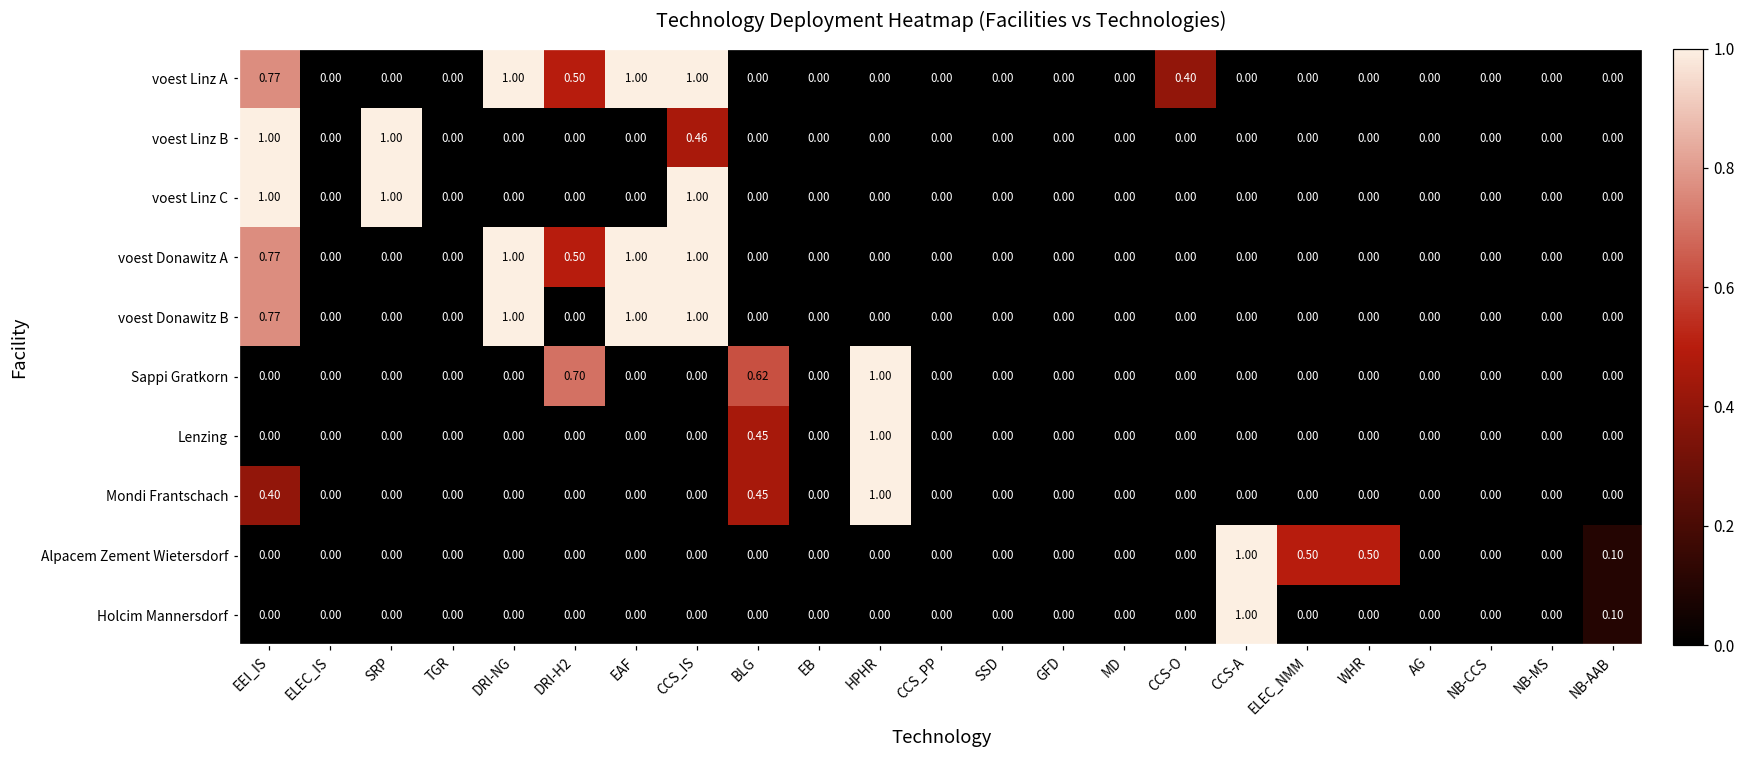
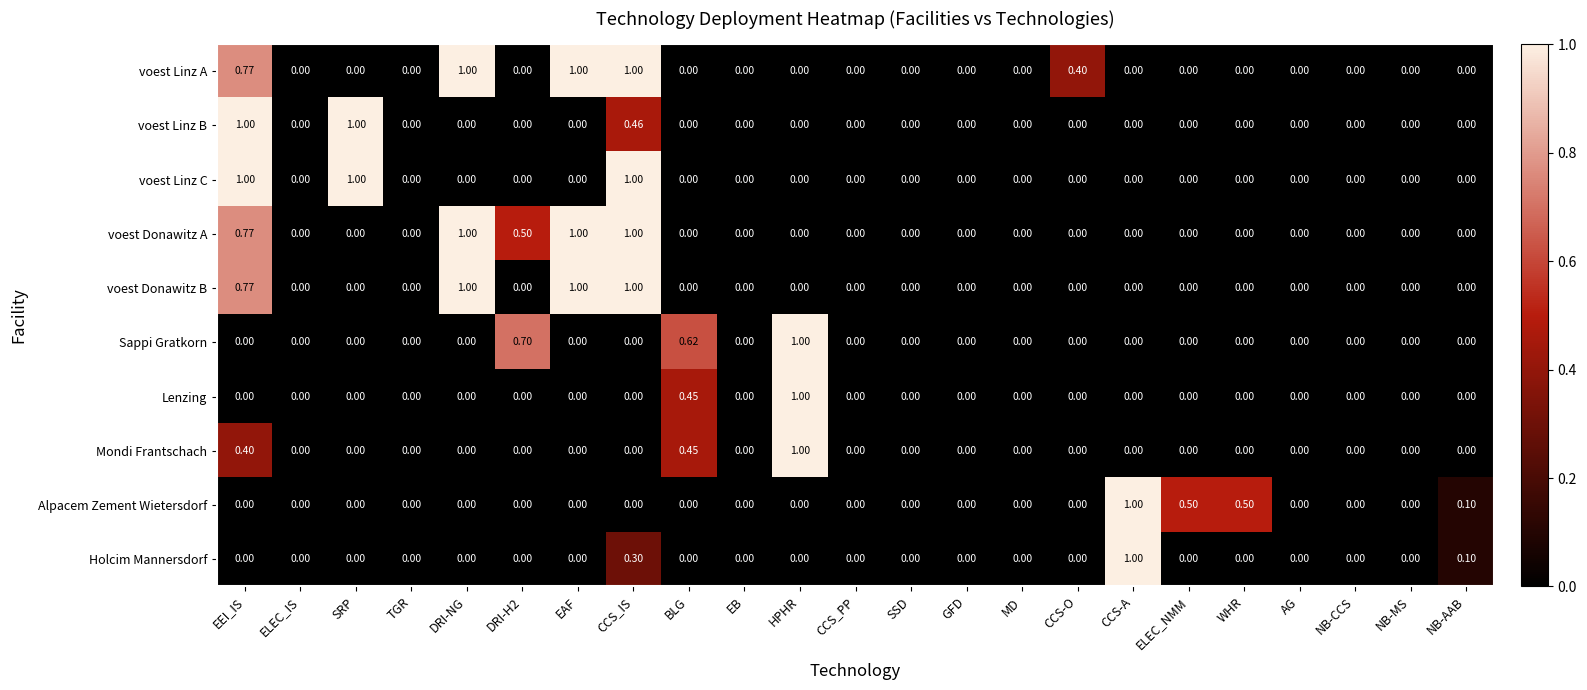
  {
    "voest Linz A": {
      "EEI_IS": 0.77,
      "ELEC_IS": 0.00,
      "SRP": 0.00,
      "TGR": 0.00,
      "DRI-NG": 1.00,
-     "DRI-H2": 0.50,
+     "DRI-H2": 0.00,
      "EAF": 1.00,
      "CCS_IS": 1.00,
      "BLG": 0.00,
      "EB": 0.00,
      "HPHR": 0.00,
      "CCS_PP": 0.00,
      "SSD": 0.00,
      "GFD": 0.00,
      "MD": 0.00,
      "CCS-O": 0.40,
      "CCS-A": 0.00,
      "ELEC_NMM": 0.00,
      "WHR": 0.00,
      "AG": 0.00,
      "NB-CCS": 0.00,
      "NB-MS": 0.00,
      "NB-AAB": 0.00
    },
    "Holcim Mannersdorf": {
      "EEI_IS": 0.00,
      "ELEC_IS": 0.00,
      "SRP": 0.00,
      "TGR": 0.00,
      "DRI-NG": 0.00,
      "DRI-H2": 0.00,
      "EAF": 0.00,
-     "CCS_IS": 0.00,
+     "CCS_IS": 0.30,
      "BLG": 0.00,
      "EB": 0.00,
      "HPHR": 0.00,
      "CCS_PP": 0.00,
      "SSD": 0.00,
      "GFD": 0.00,
      "MD": 0.00,
      "CCS-O": 0.00,
      "CCS-A": 1.00,
      "ELEC_NMM": 0.00,
      "WHR": 0.00,
      "AG": 0.00,
      "NB-CCS": 0.00,
      "NB-MS": 0.00,
      "NB-AAB": 0.10
    }
  }
